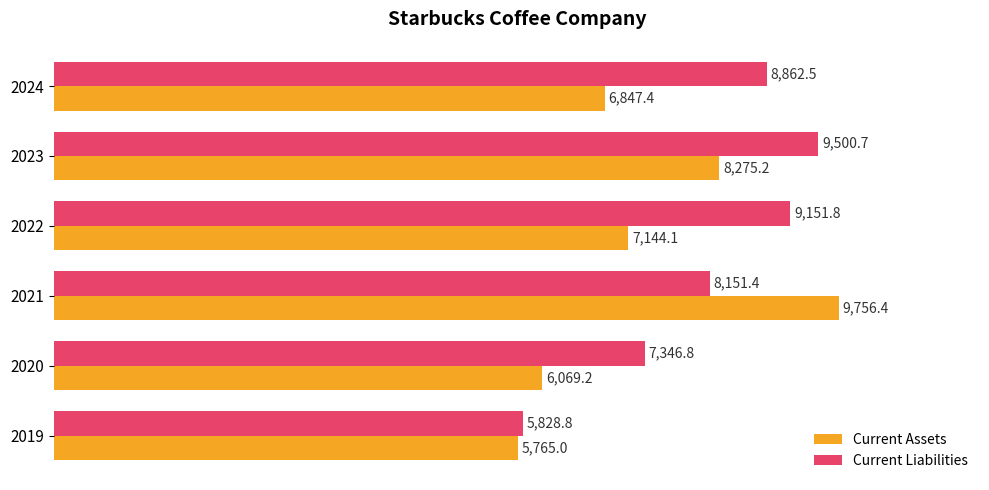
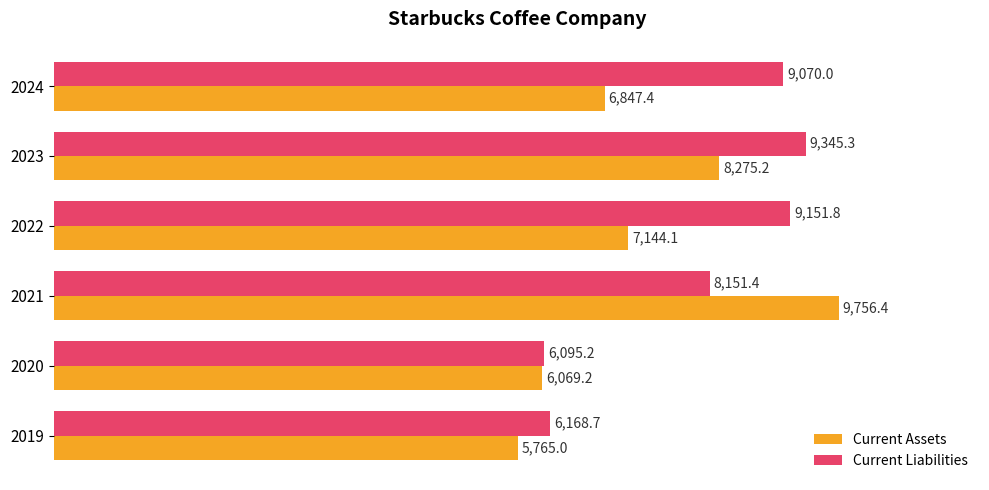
  {
    "Current Assets": {
      "2024": "6,847.4",
      "2023": "8,275.2",
      "2022": "7,144.1",
      "2021": "9,756.4",
      "2020": "6,069.2",
      "2019": "5,765.0"
    },
    "Current Liabilities": {
-     "2024": "8,862.5",
-     "2023": "9,500.7",
+     "2024": "9,070.0",
+     "2023": "9,345.3",
      "2022": "9,151.8",
      "2021": "8,151.4",
-     "2020": "7,346.8",
-     "2019": "5,828.8"
+     "2020": "6,095.2",
+     "2019": "6,168.7"
    }
  }
